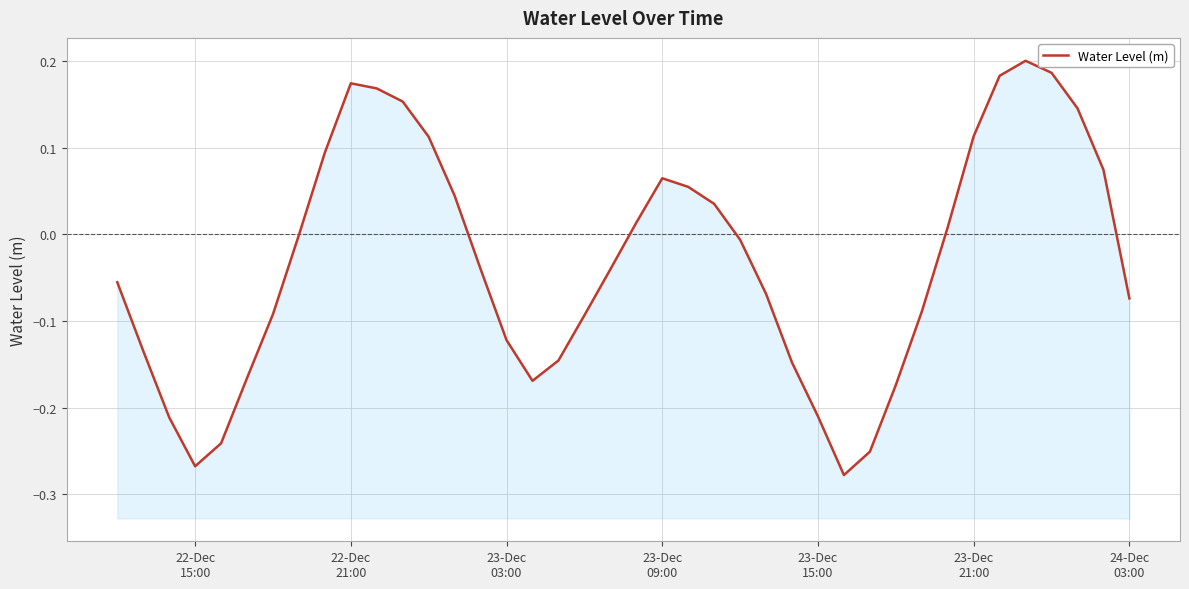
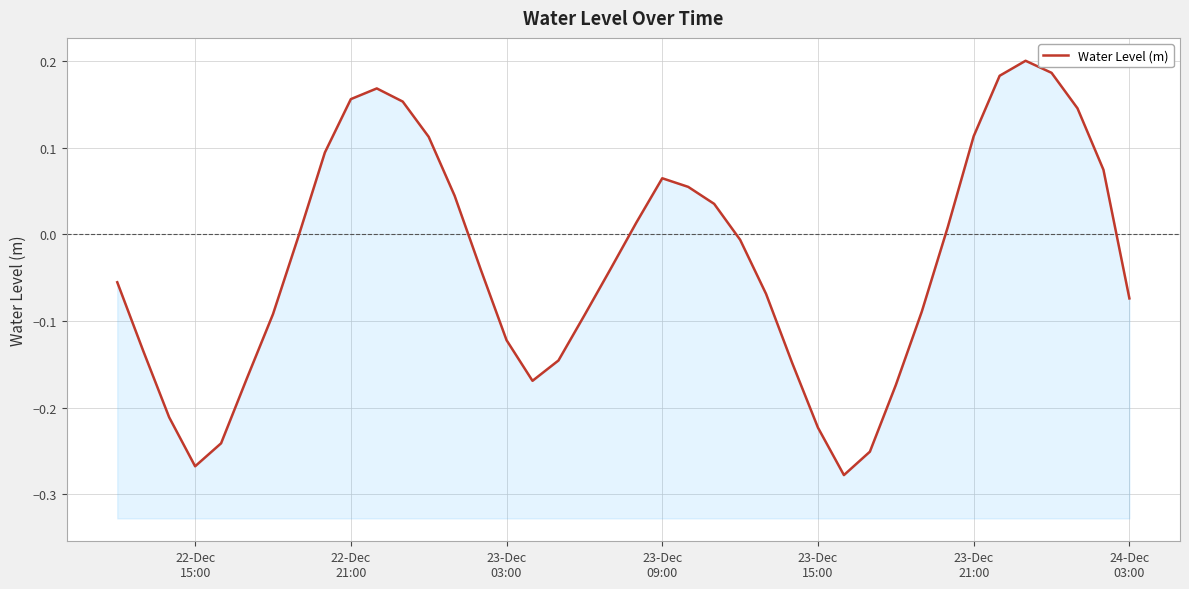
  {
    "22-Dec 15:00": -0.27,
-   "22-Dec 21:00": 0.17,
+   "22-Dec 21:00": 0.16,
    "23-Dec 03:00": -0.12,
    "23-Dec 09:00": 0.06,
-   "23-Dec 15:00": -0.21,
+   "23-Dec 15:00": -0.22,
    "23-Dec 21:00": 0.11,
    "24-Dec 03:00": -0.07
  }
